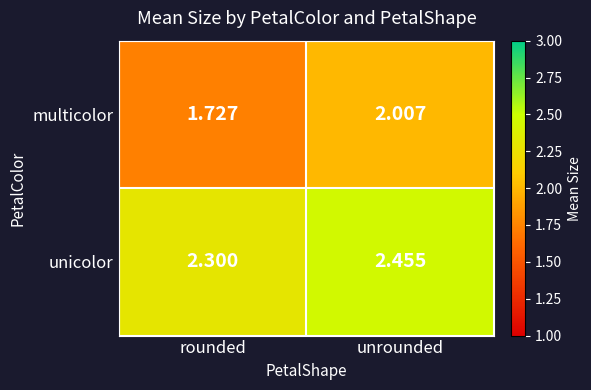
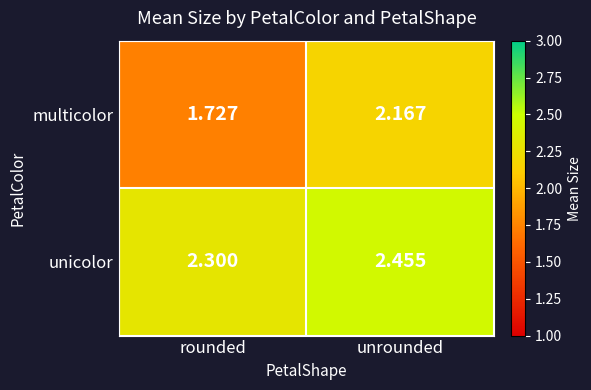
  {
    "multicolor": {
      "rounded": 1.727,
-     "unrounded": 2.007
+     "unrounded": 2.167
    },
    "unicolor": {
      "rounded": 2.300,
      "unrounded": 2.455
    }
  }
